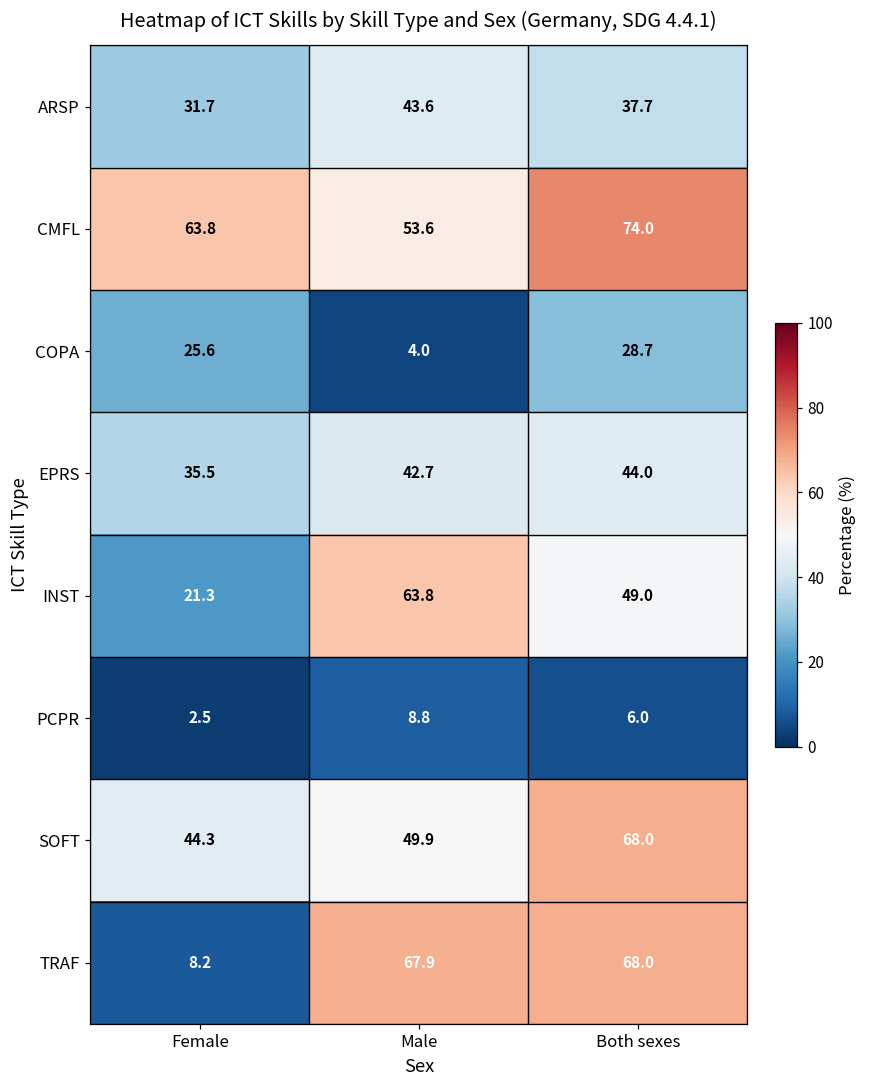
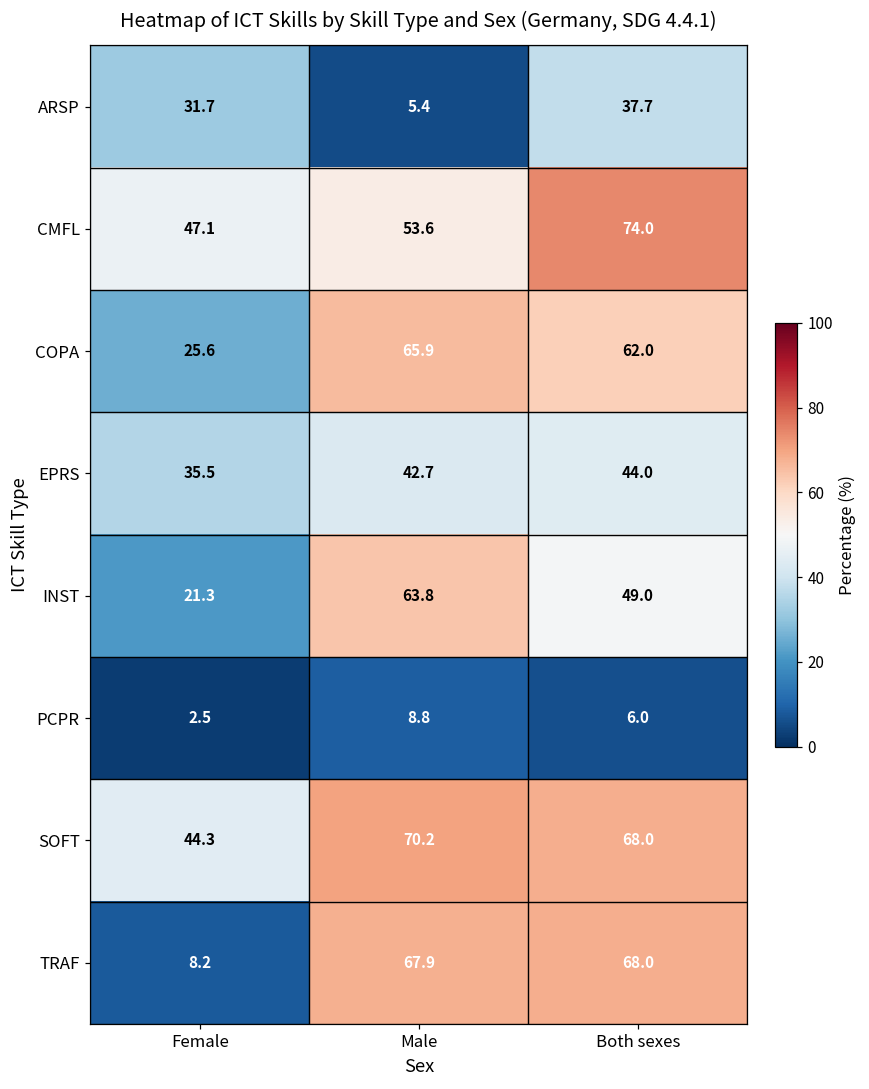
  {
    "ARSP": {
      "Female": 31.7,
-     "Male": 43.6,
+     "Male": 5.4,
      "Both sexes": 37.7
    },
    "CMFL": {
-     "Female": 63.8,
+     "Female": 47.1,
      "Male": 53.6,
      "Both sexes": 74.0
    },
    "COPA": {
      "Female": 25.6,
-     "Male": 4.0,
-     "Both sexes": 28.7
+     "Male": 65.9,
+     "Both sexes": 62.0
    },
    "EPRS": {
      "Female": 35.5,
      "Male": 42.7,
      "Both sexes": 44.0
    },
    "INST": {
      "Female": 21.3,
      "Male": 63.8,
      "Both sexes": 49.0
    },
    "PCPR": {
      "Female": 2.5,
      "Male": 8.8,
      "Both sexes": 6.0
    },
    "SOFT": {
      "Female": 44.3,
-     "Male": 49.9,
+     "Male": 70.2,
      "Both sexes": 68.0
    },
    "TRAF": {
      "Female": 8.2,
      "Male": 67.9,
      "Both sexes": 68.0
    }
  }
